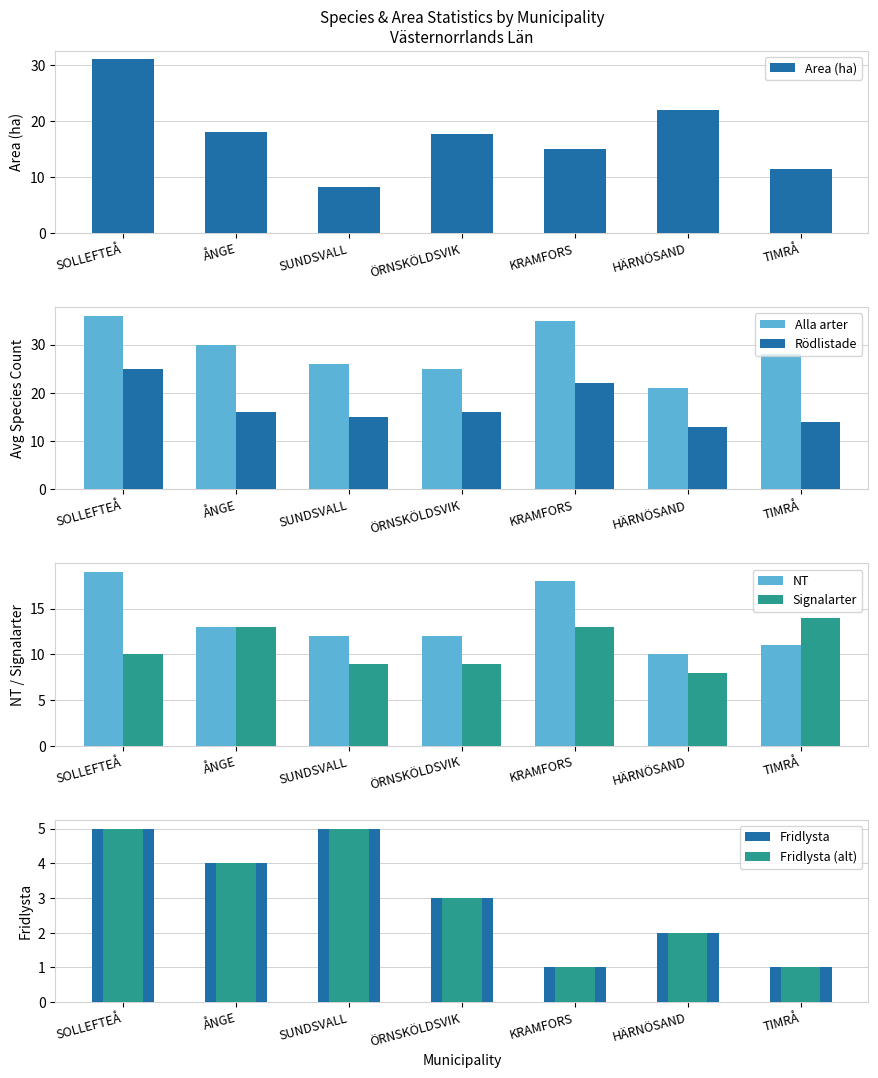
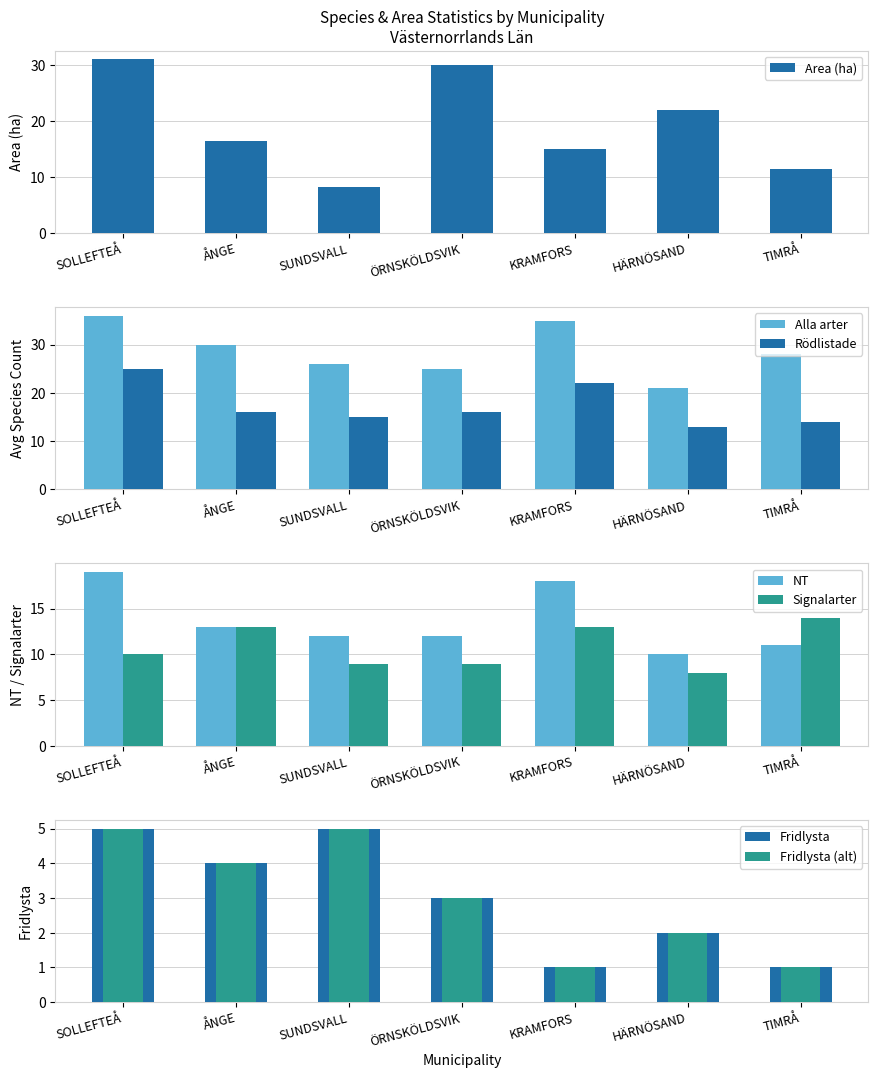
  {
    "Species & Area Statistics by Municipality Västernorrlands Län": {
      "SOLLEFTEÅ": 31,
-     "ÅNGE": 18,
+     "ÅNGE": 17,
      "SUNDSVALL": 8,
-     "ÖRNSKÖLDSVIK": 18,
+     "ÖRNSKÖLDSVIK": 30,
      "KRAMFORS": 15,
      "HÄRNÖSAND": 22,
      "TIMRÅ": 11
    }
  }
